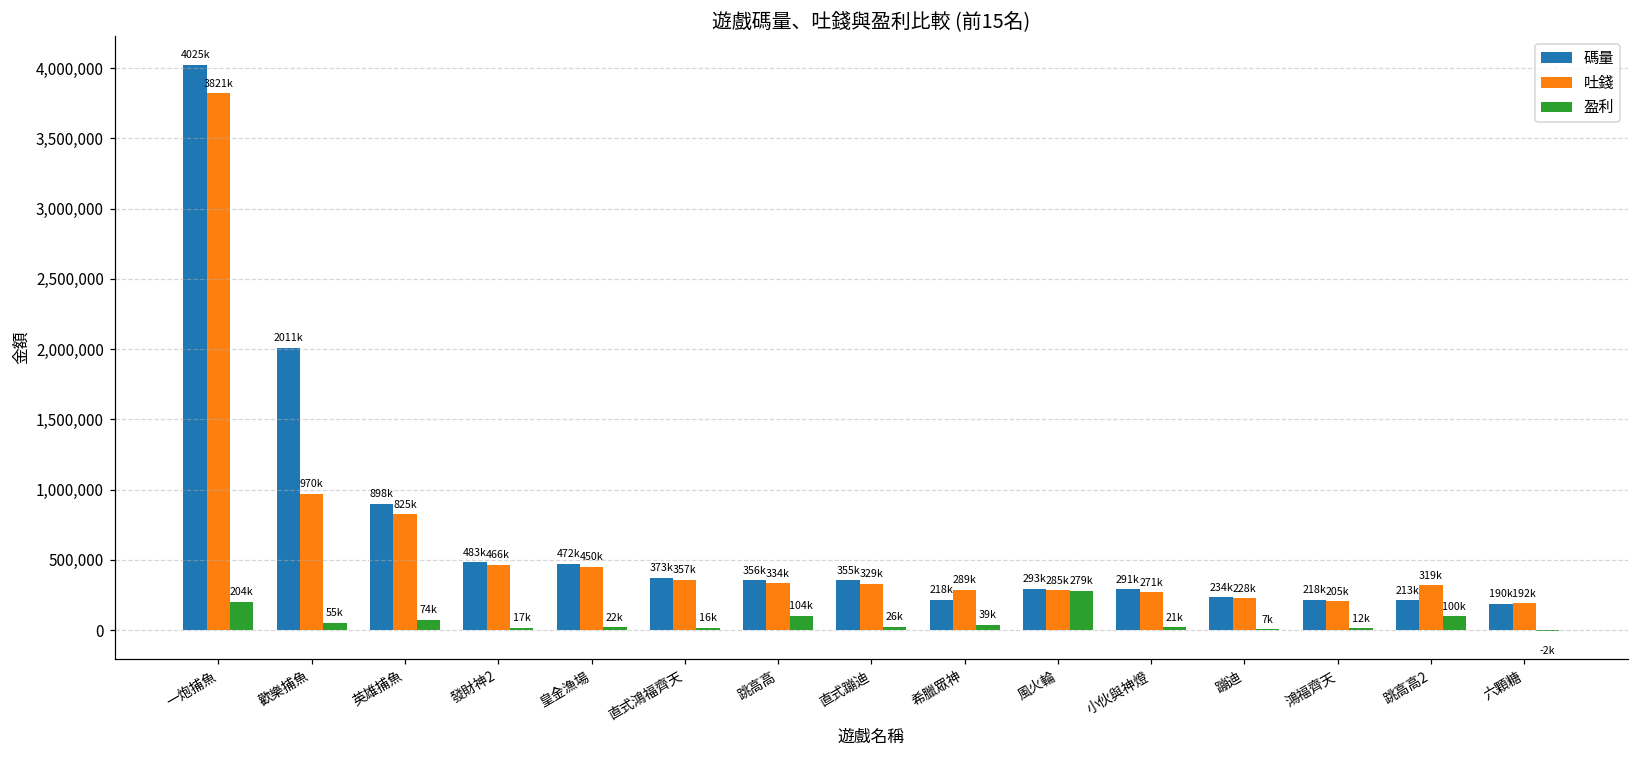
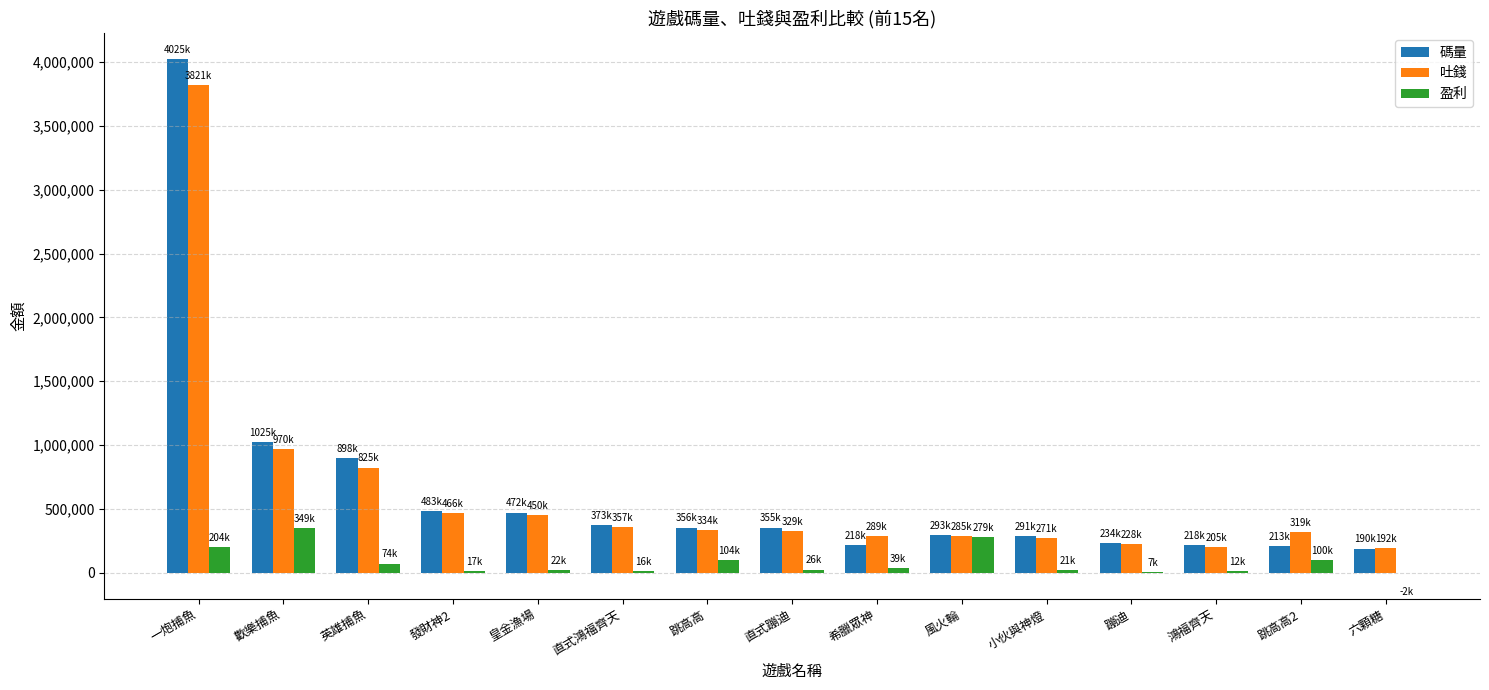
  {
    "碼量": {
      "一炮捕魚": "4025k",
-     "歡樂捕魚": "2011k",
+     "歡樂捕魚": "1025k",
      "英雄捕魚": "898k",
      "發財神2": "483k",
      "皇金漁場": "472k",
      "直式鴻福齊天": "373k",
      "跳高高": "356k",
      "直式蹦迪": "355k",
      "希臘眾神": "218k",
      "風火輪": "293k",
      "小伙與神燈": "291k",
      "蹦迪": "234k",
      "鴻福齊天": "218k",
      "跳高高2": "213k",
      "六顆糖": "190k"
    },
    "吐錢": {
      "一炮捕魚": "3821k",
      "歡樂捕魚": "970k",
      "英雄捕魚": "825k",
      "發財神2": "466k",
      "皇金漁場": "450k",
      "直式鴻福齊天": "357k",
      "跳高高": "334k",
      "直式蹦迪": "329k",
      "希臘眾神": "289k",
      "風火輪": "285k",
      "小伙與神燈": "271k",
      "蹦迪": "228k",
      "鴻福齊天": "205k",
      "跳高高2": "319k",
      "六顆糖": "192k"
    },
    "盈利": {
      "一炮捕魚": "204k",
-     "歡樂捕魚": "55k",
+     "歡樂捕魚": "349k",
      "英雄捕魚": "74k",
      "發財神2": "17k",
      "皇金漁場": "22k",
      "直式鴻福齊天": "16k",
      "跳高高": "104k",
      "直式蹦迪": "26k",
      "希臘眾神": "39k",
      "風火輪": "279k",
      "小伙與神燈": "21k",
      "蹦迪": "7k",
      "鴻福齊天": "12k",
      "跳高高2": "100k",
      "六顆糖": "-2k"
    }
  }
